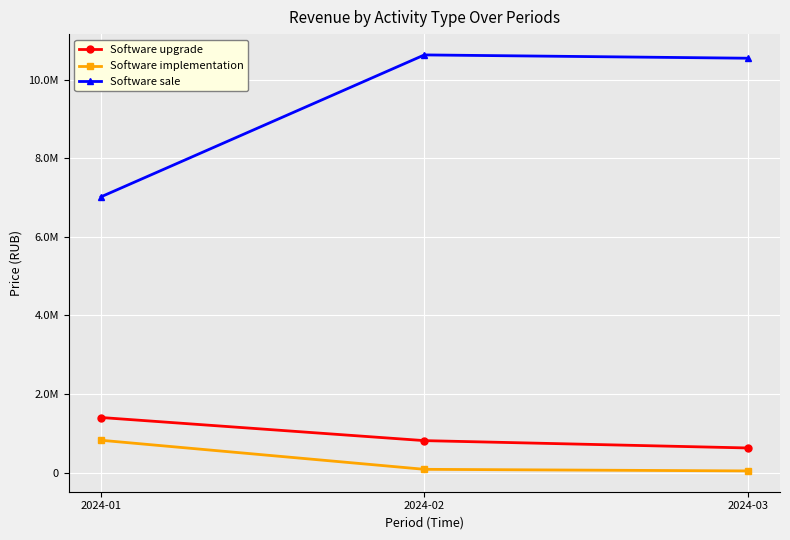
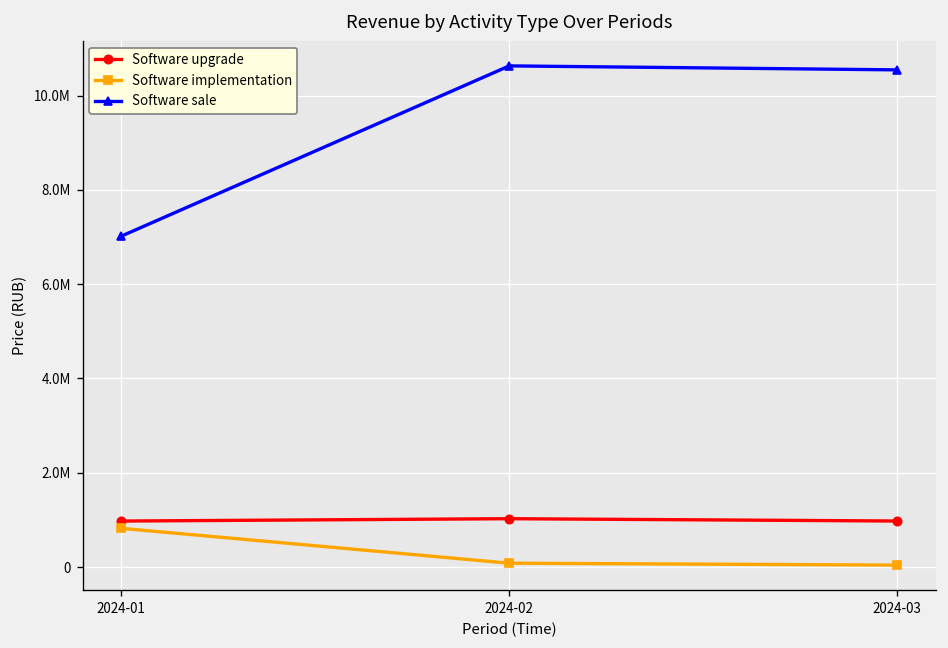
  {
    "Software upgrade": {
-     "2024-01": 1400000,
-     "2024-02": 800000,
-     "2024-03": 600000
+     "2024-01": 1000000,
+     "2024-02": 1000000,
+     "2024-03": 1000000
    },
    "Software implementation": {
      "2024-01": 800000,
      "2024-02": 100000,
      "2024-03": 0
    },
    "Software sale": {
      "2024-01": 7000000,
      "2024-02": 10600000,
      "2024-03": 10500000
    }
  }
